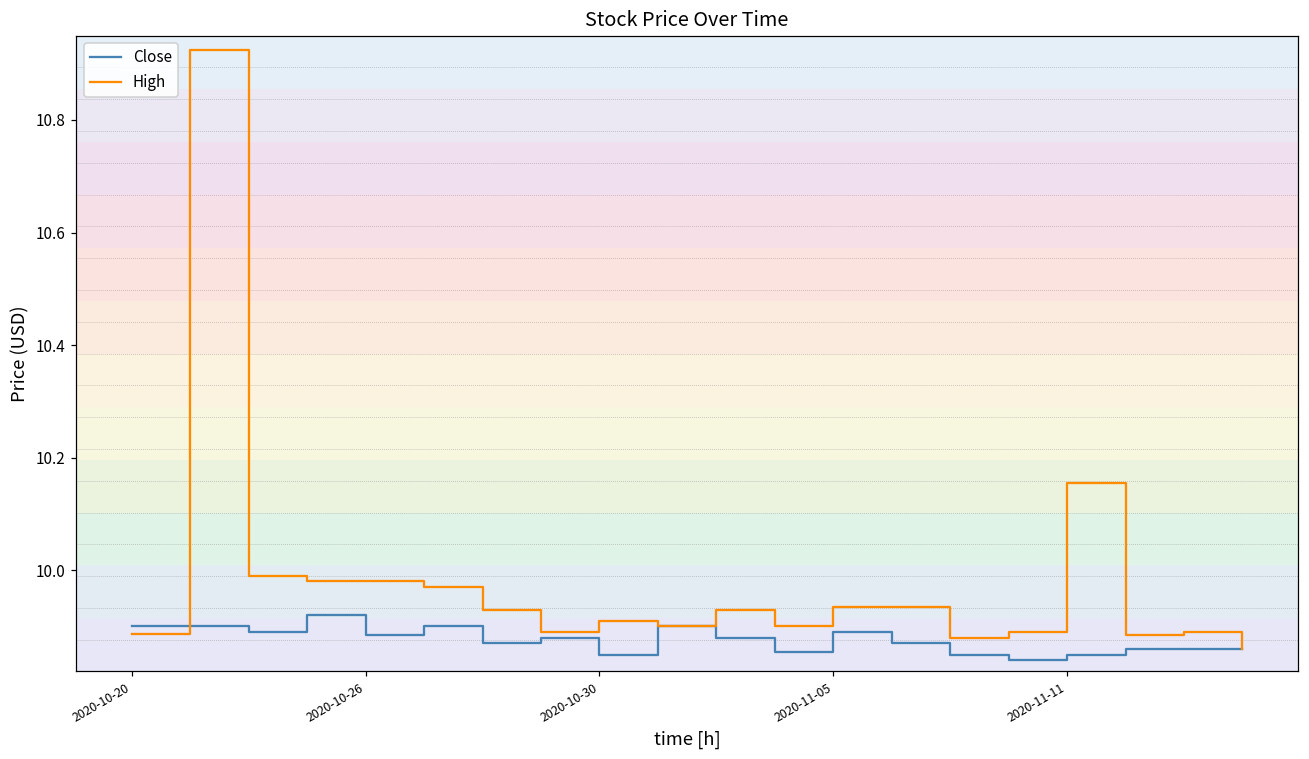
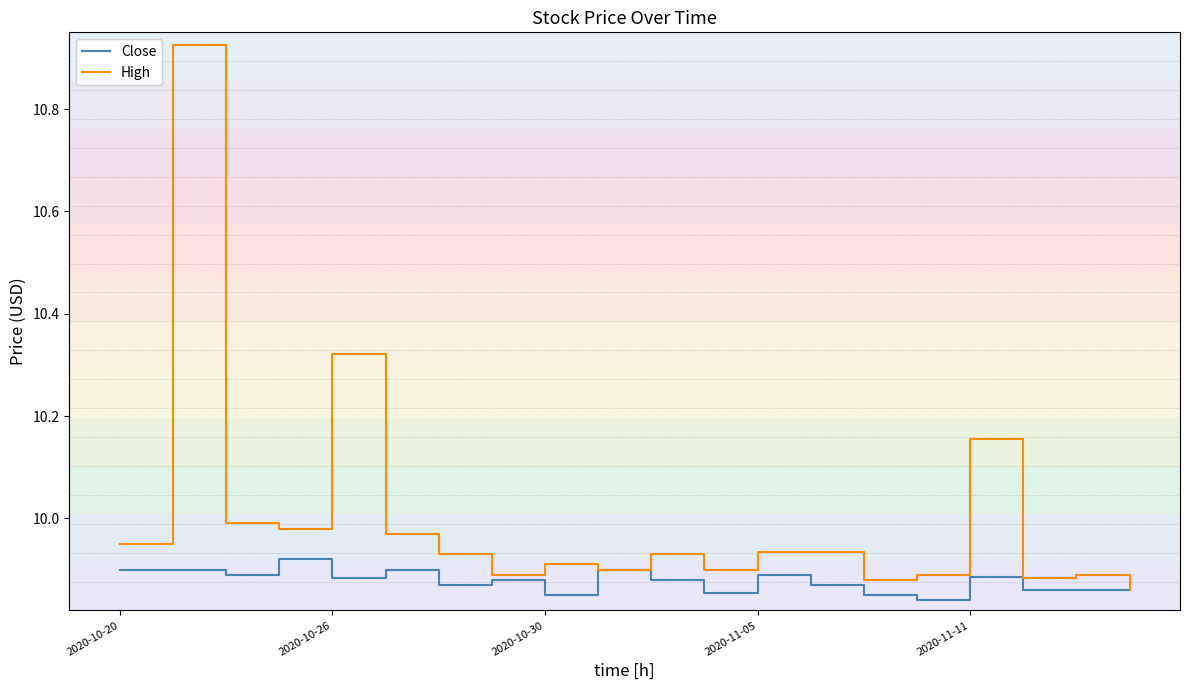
  {
    "Close": {
      "2020-10-20": 9.90,
      "2020-10-26": 9.88,
      "2020-10-30": 9.85,
      "2020-11-05": 9.89,
-     "2020-11-11": 9.85
+     "2020-11-11": 9.88
    },
    "High": {
-     "2020-10-20": 9.89,
-     "2020-10-26": 9.98,
+     "2020-10-20": 9.95,
+     "2020-10-26": 10.32,
      "2020-10-30": 9.91,
      "2020-11-05": 9.94,
      "2020-11-11": 10.15
    }
  }
